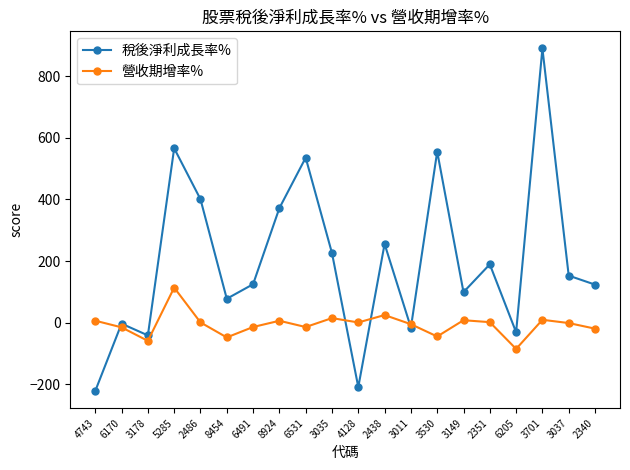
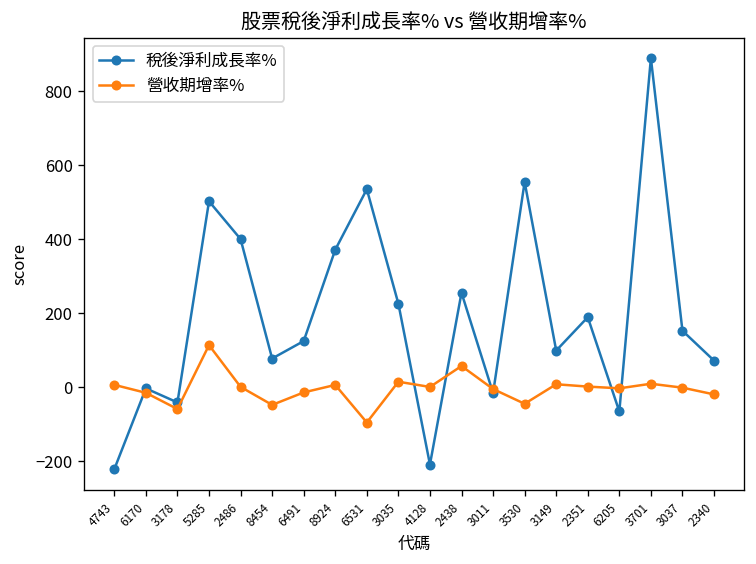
  {
    "稅後淨利成長率%": {
      "4743": -220,
      "6170": 0,
      "3178": -40,
-     "5285": 570,
+     "5285": 500,
      "2486": 400,
      "8454": 80,
      "6491": 120,
      "8924": 370,
      "6531": 540,
      "3035": 230,
      "4128": -210,
      "2438": 260,
      "3011": -20,
      "3530": 560,
      "3149": 100,
      "2351": 190,
-     "6205": -30,
+     "6205": -70,
      "3701": 890,
      "3037": 150,
-     "2340": 120
+     "2340": 70
    },
    "營收期增率%": {
      "4743": 10,
      "6170": -20,
      "3178": -60,
      "5285": 110,
      "2486": 0,
      "8454": -50,
      "6491": -10,
      "8924": 10,
-     "6531": -10,
+     "6531": -100,
      "3035": 10,
      "4128": 0,
-     "2438": 20,
+     "2438": 60,
      "3011": 0,
      "3530": -40,
      "3149": 10,
      "2351": 0,
-     "6205": -90,
+     "6205": 0,
      "3701": 10,
      "3037": 0,
      "2340": -20
    }
  }
